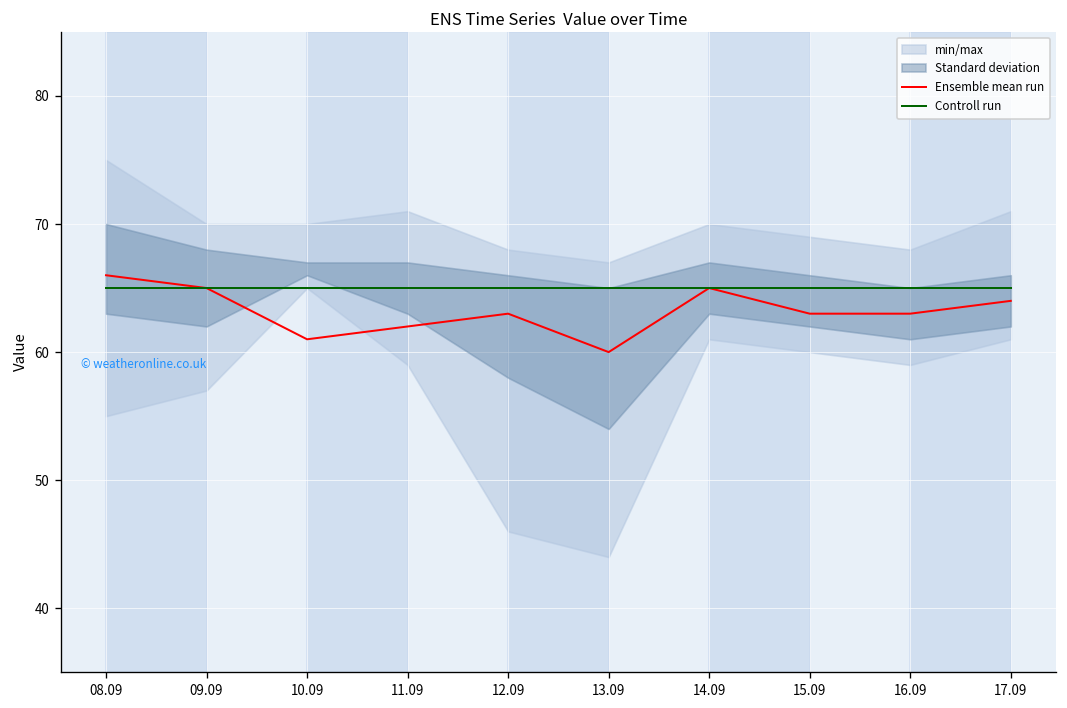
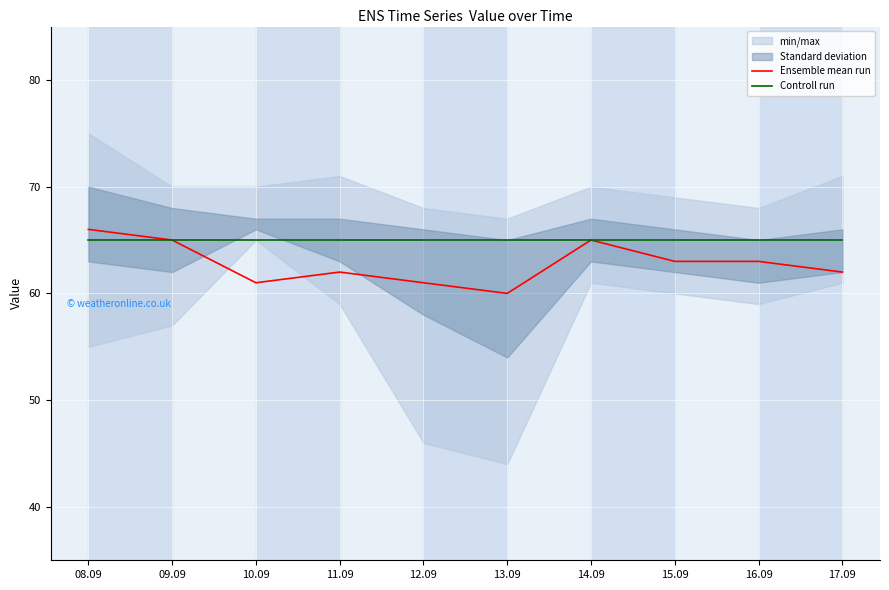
  {
    "Ensemble mean run": {
      "08.09": 66,
      "10.09": 61,
      "11.09": 62,
-     "12.09": 63,
+     "12.09": 61,
      "13.09": 60,
      "15.09": 63,
      "16.09": 63,
-     "17.09": 64
+     "17.09": 62
    },
    "Controll run": {
      "08.09": 65,
      "10.09": 65,
      "11.09": 65,
      "12.09": 65,
      "15.09": 65,
      "17.09": 65
    }
  }
